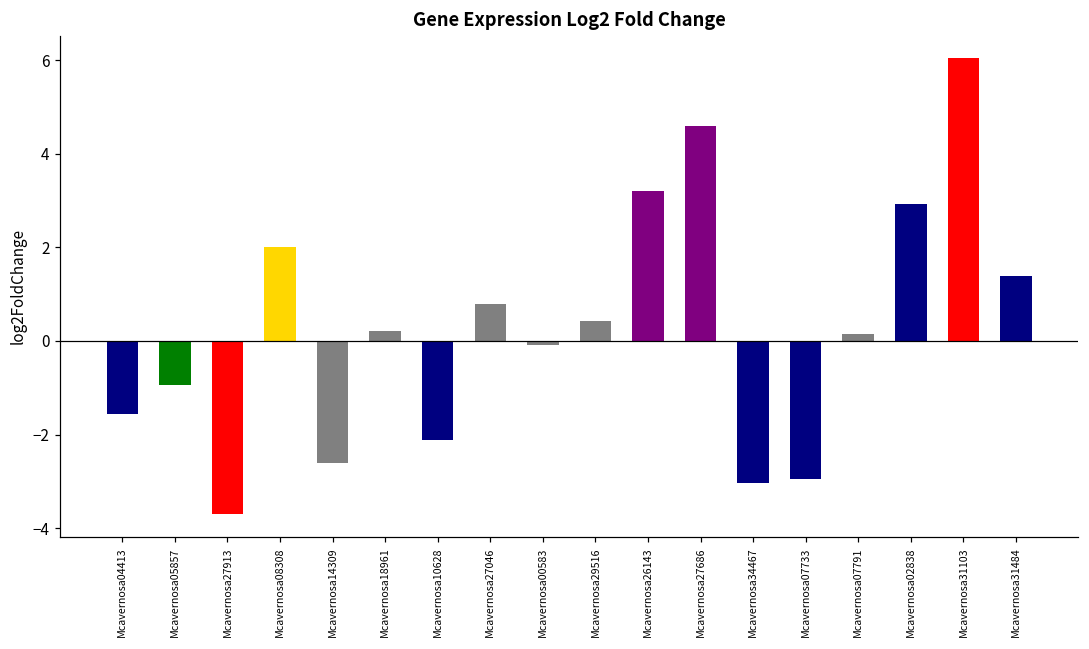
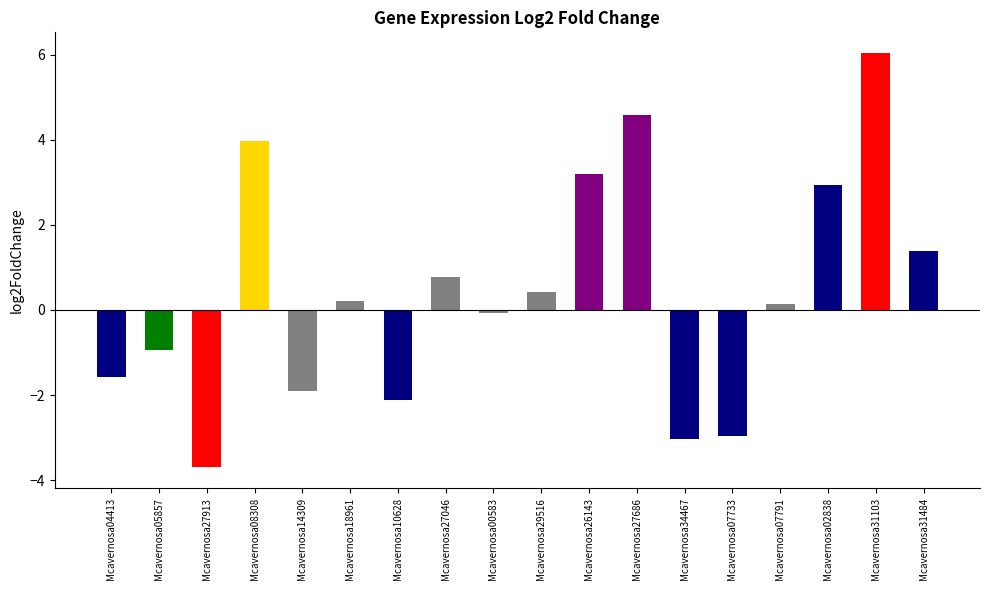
  {
    "Mcavernosa04413": -1.6,
    "Mcavernosa05857": -0.9,
    "Mcavernosa27913": -3.7,
-   "Mcavernosa08308": 2.0,
-   "Mcavernosa14309": -2.6,
+   "Mcavernosa08308": 4.0,
+   "Mcavernosa14309": -1.9,
    "Mcavernosa18961": 0.2,
    "Mcavernosa10628": -2.1,
    "Mcavernosa27046": 0.8,
    "Mcavernosa00583": -0.1,
    "Mcavernosa29516": 0.4,
    "Mcavernosa26143": 3.2,
    "Mcavernosa27686": 4.6,
    "Mcavernosa34467": -3.0,
    "Mcavernosa07733": -3.0,
    "Mcavernosa07791": 0.2,
    "Mcavernosa02838": 2.9,
    "Mcavernosa31103": 6.0,
    "Mcavernosa31484": 1.4
  }
